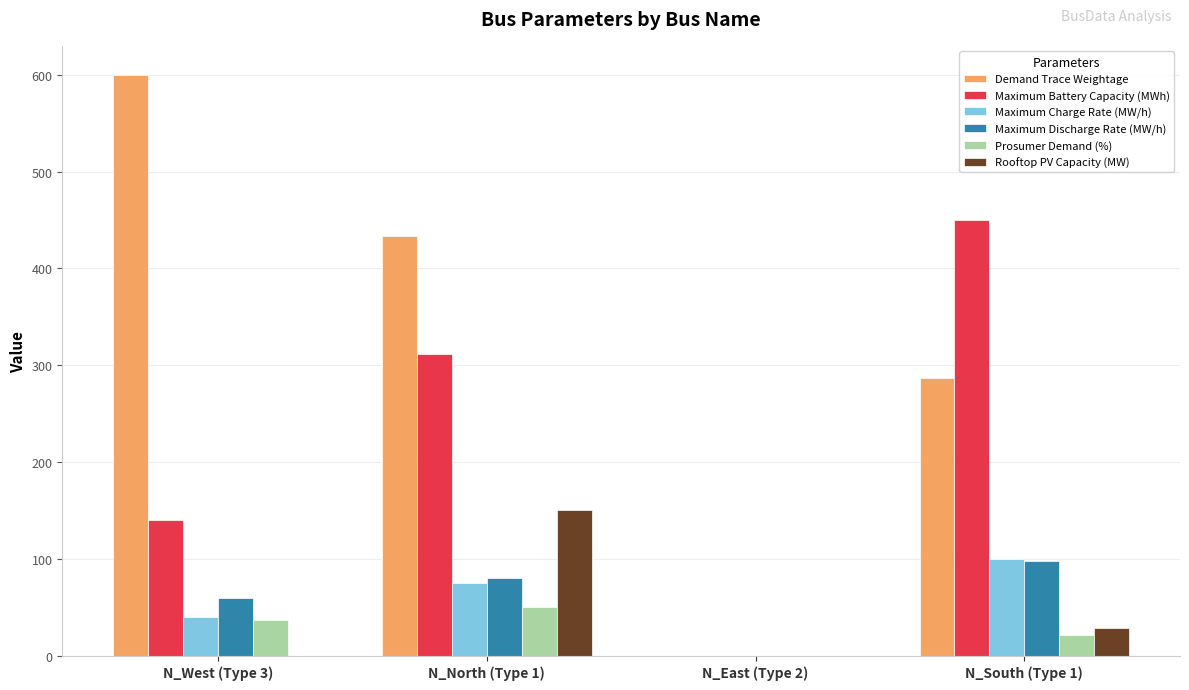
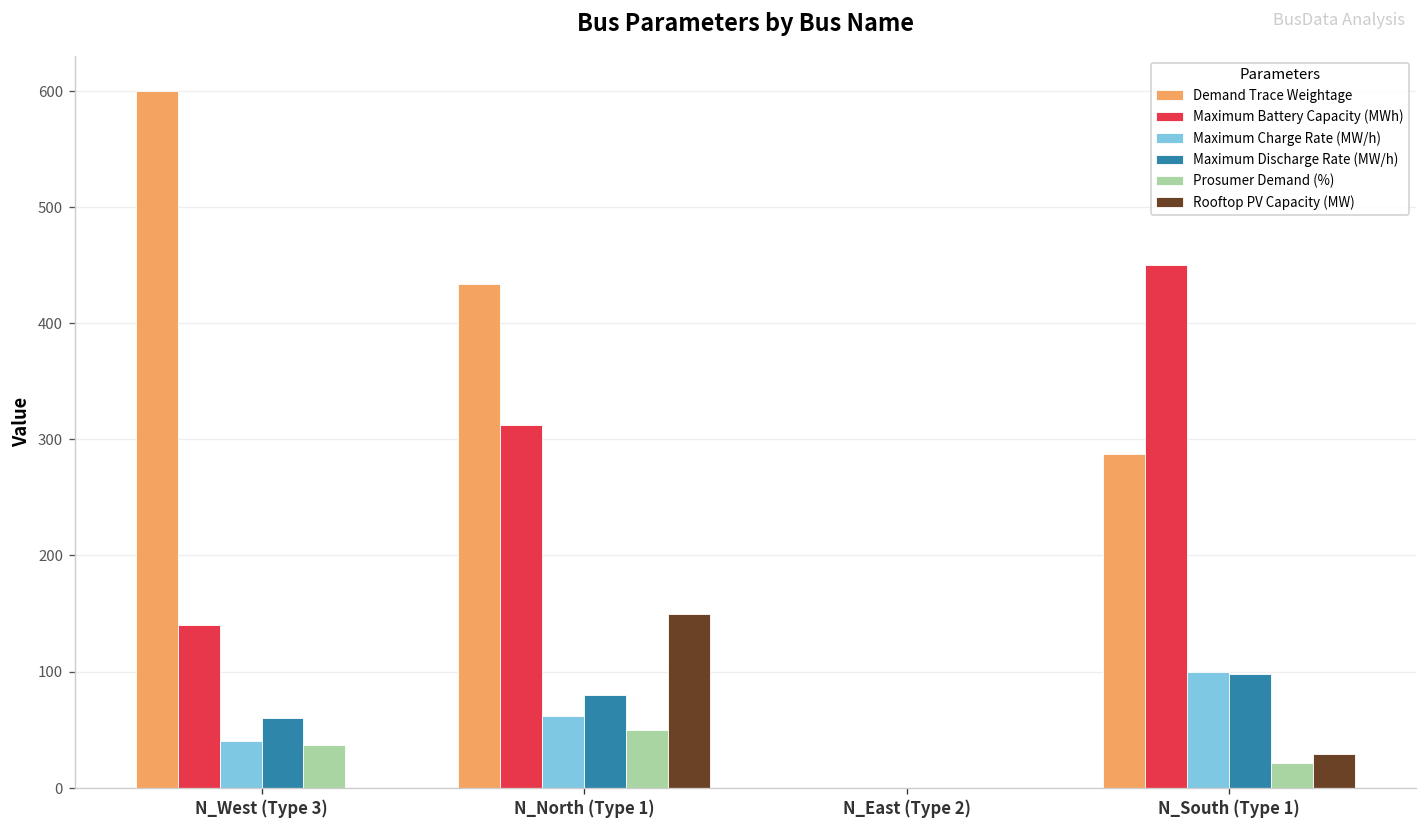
  {
    "Demand Trace Weightage": {
      "N_West (Type 3)": 600,
      "N_North (Type 1)": 430,
      "N_East (Type 2)": 0,
      "N_South (Type 1)": 290
    },
    "Maximum Battery Capacity (MWh)": {
      "N_West (Type 3)": 140,
      "N_North (Type 1)": 310,
      "N_East (Type 2)": 0,
      "N_South (Type 1)": 450
    },
    "Maximum Charge Rate (MW/h)": {
      "N_West (Type 3)": 40,
-     "N_North (Type 1)": 80,
+     "N_North (Type 1)": 60,
      "N_East (Type 2)": 0,
      "N_South (Type 1)": 100
    },
    "Maximum Discharge Rate (MW/h)": {
      "N_West (Type 3)": 60,
      "N_North (Type 1)": 80,
      "N_East (Type 2)": 0,
      "N_South (Type 1)": 100
    },
    "Prosumer Demand (%)": {
      "N_West (Type 3)": 40,
      "N_North (Type 1)": 50,
      "N_East (Type 2)": 0,
      "N_South (Type 1)": 20
    },
    "Rooftop PV Capacity (MW)": {
      "N_West (Type 3)": 0,
      "N_North (Type 1)": 150,
      "N_East (Type 2)": 0,
      "N_South (Type 1)": 30
    }
  }
